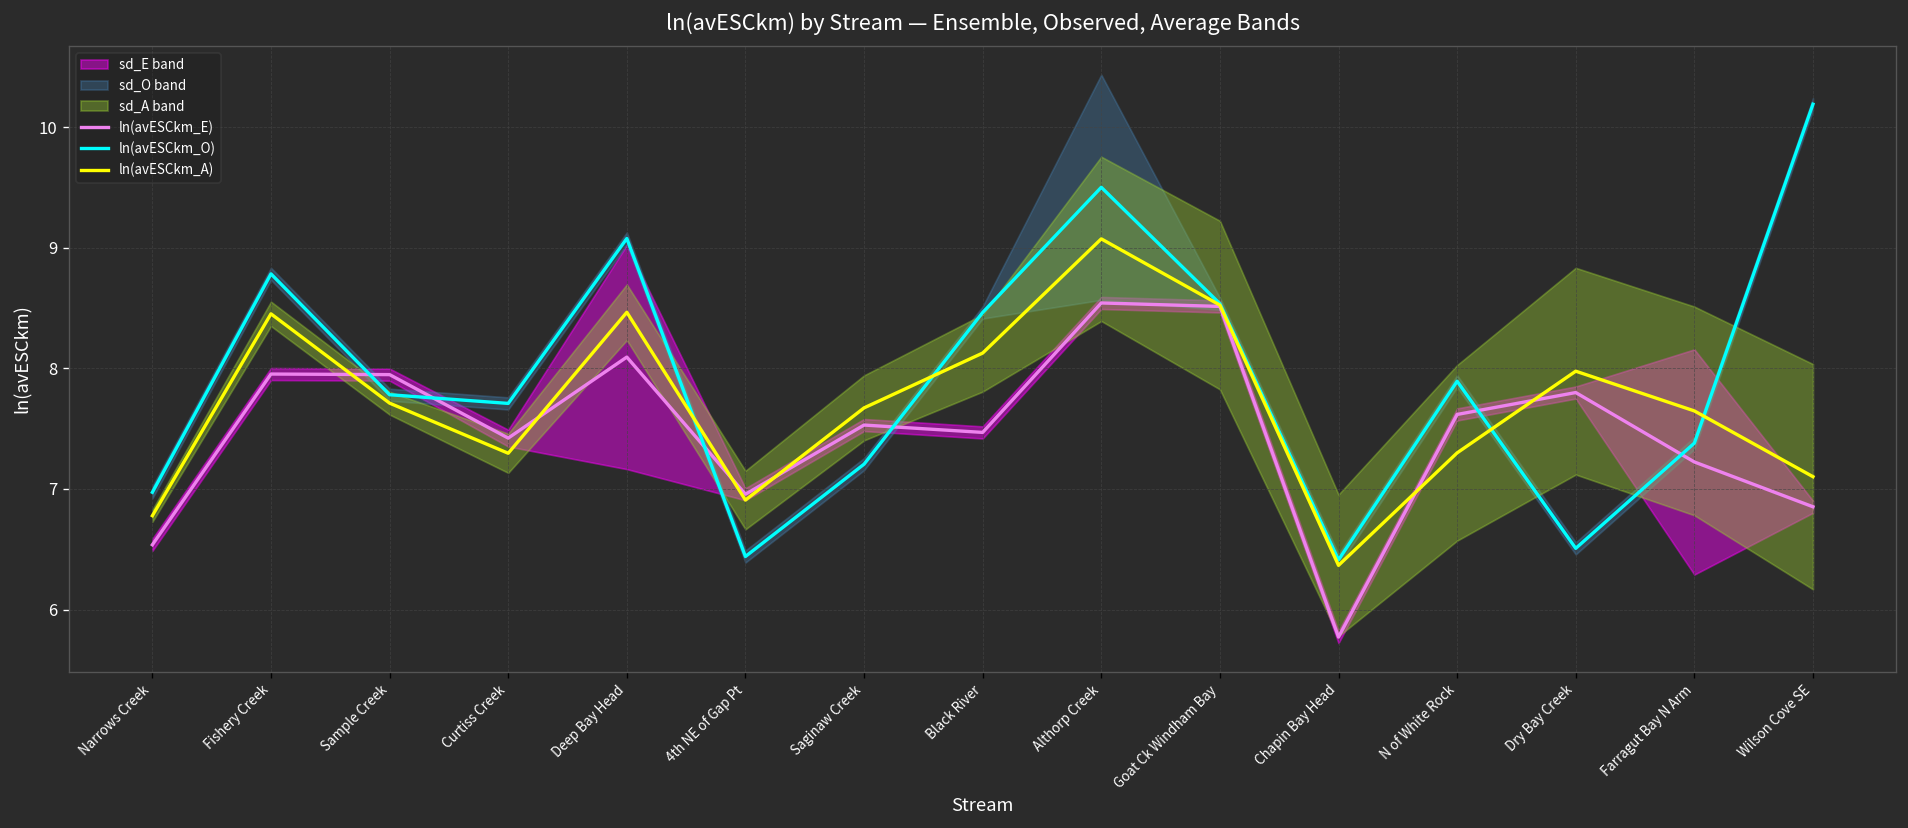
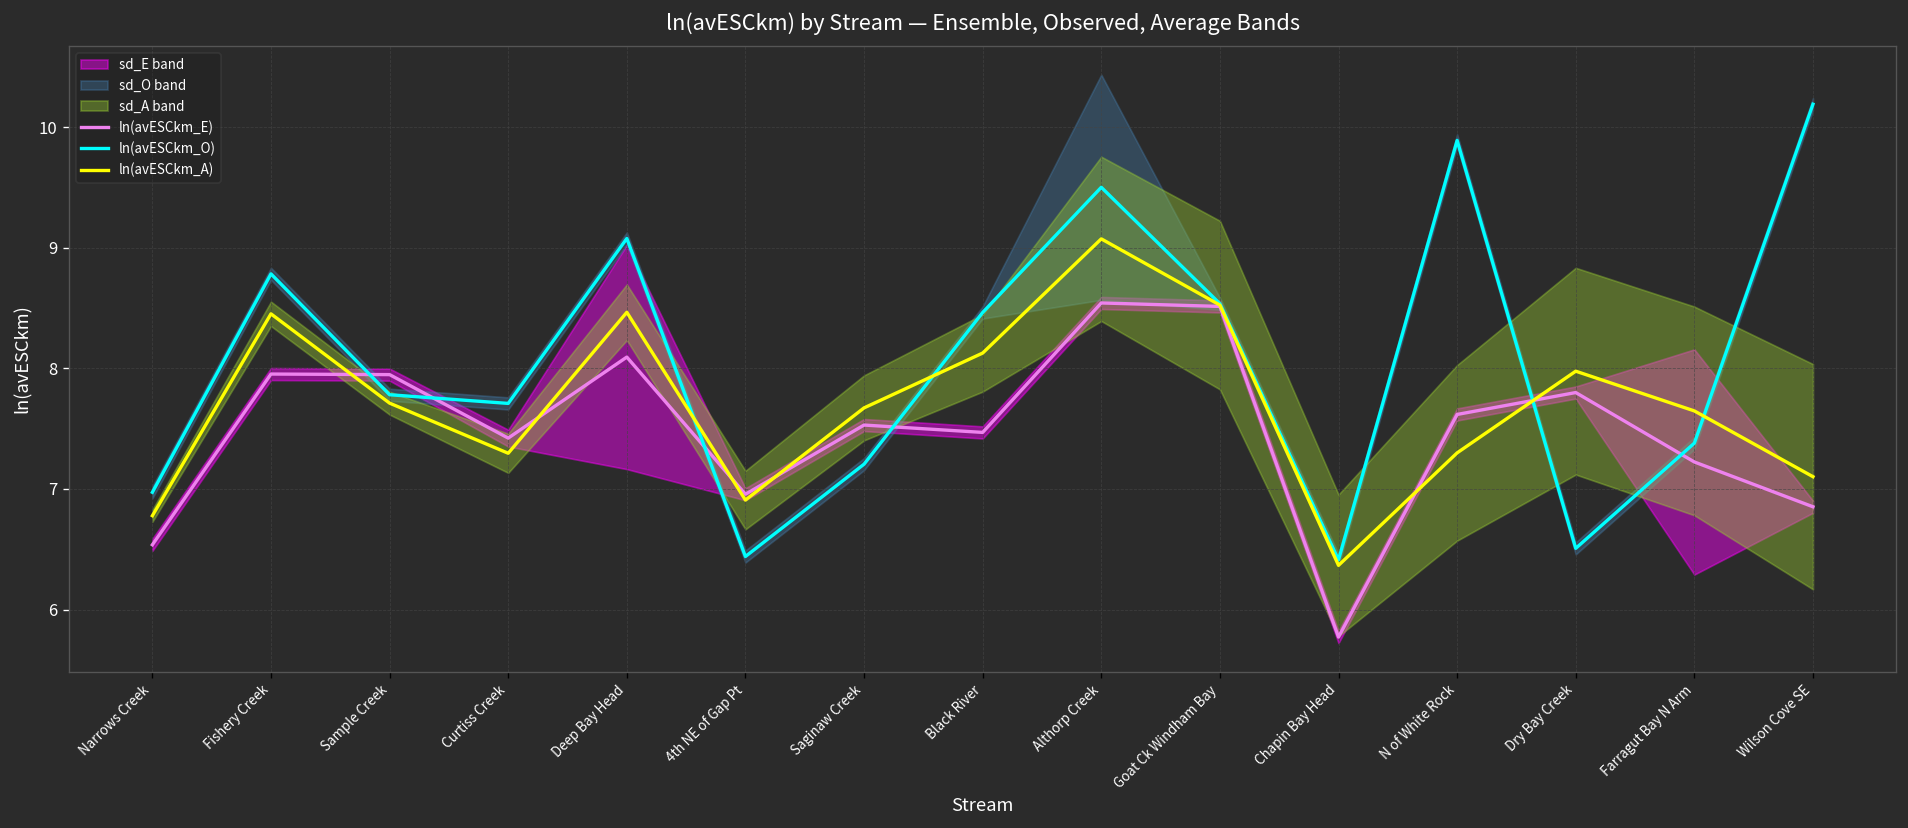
  {
    "ln(avESCkm_E)": {
      "Narrows Creek": 6.54,
      "Fishery Creek": 7.95,
      "Sample Creek": 7.95,
      "Curtiss Creek": 7.42,
      "Deep Bay Head": 8.09,
      "4th NE of Gap Pt": 6.96,
      "Saginaw Creek": 7.53,
      "Black River": 7.47,
      "Althorp Creek": 8.54,
      "Chapin Bay Head": 5.77,
      "N of White Rock": 7.62,
      "Dry Bay Creek": 7.80,
      "Farragut Bay N Arm": 7.22,
      "Wilson Cove SE": 6.85
    },
    "ln(avESCkm_O)": {
      "Narrows Creek": 6.97,
      "Fishery Creek": 8.78,
      "Sample Creek": 7.78,
      "Curtiss Creek": 7.71,
      "Deep Bay Head": 9.08,
      "4th NE of Gap Pt": 6.44,
      "Saginaw Creek": 7.21,
      "Althorp Creek": 9.50,
      "Chapin Bay Head": 6.41,
-     "N of White Rock": 7.89,
+     "N of White Rock": 9.89,
      "Dry Bay Creek": 6.51,
      "Farragut Bay N Arm": 7.38,
      "Wilson Cove SE": 10.19
    },
    "ln(avESCkm_A)": {
      "Narrows Creek": 6.78,
      "Fishery Creek": 8.45,
      "Sample Creek": 7.71,
      "Curtiss Creek": 7.30,
      "Deep Bay Head": 8.46,
      "4th NE of Gap Pt": 6.91,
      "Saginaw Creek": 7.67,
      "Black River": 8.13,
      "Althorp Creek": 9.07,
      "Chapin Bay Head": 6.37,
      "N of White Rock": 7.30,
      "Dry Bay Creek": 7.98,
      "Farragut Bay N Arm": 7.65,
      "Wilson Cove SE": 7.10
    }
  }
